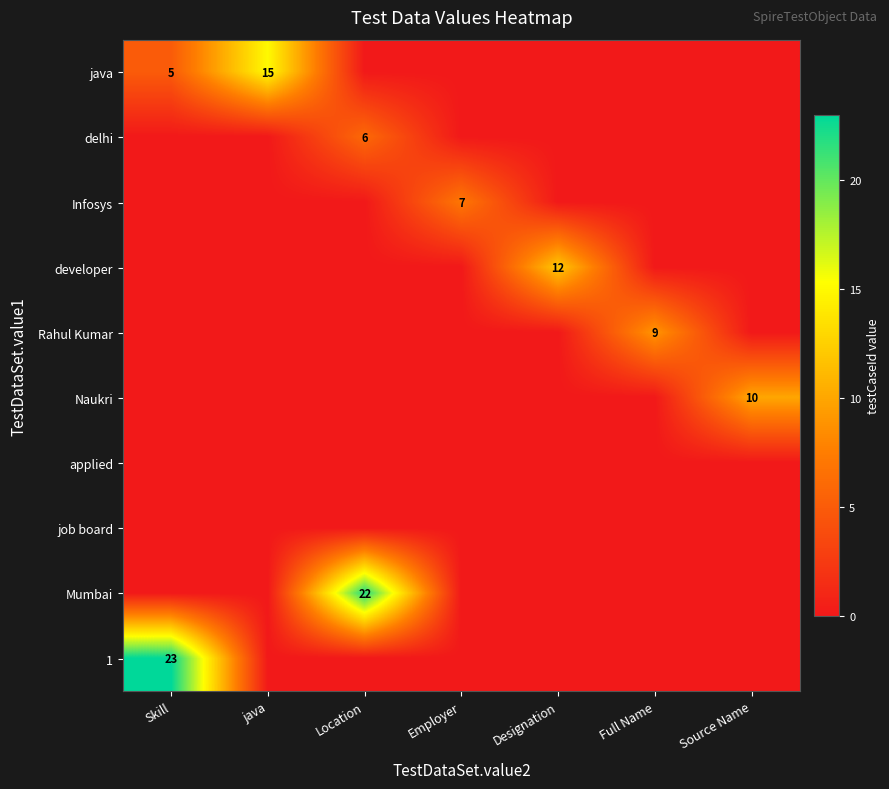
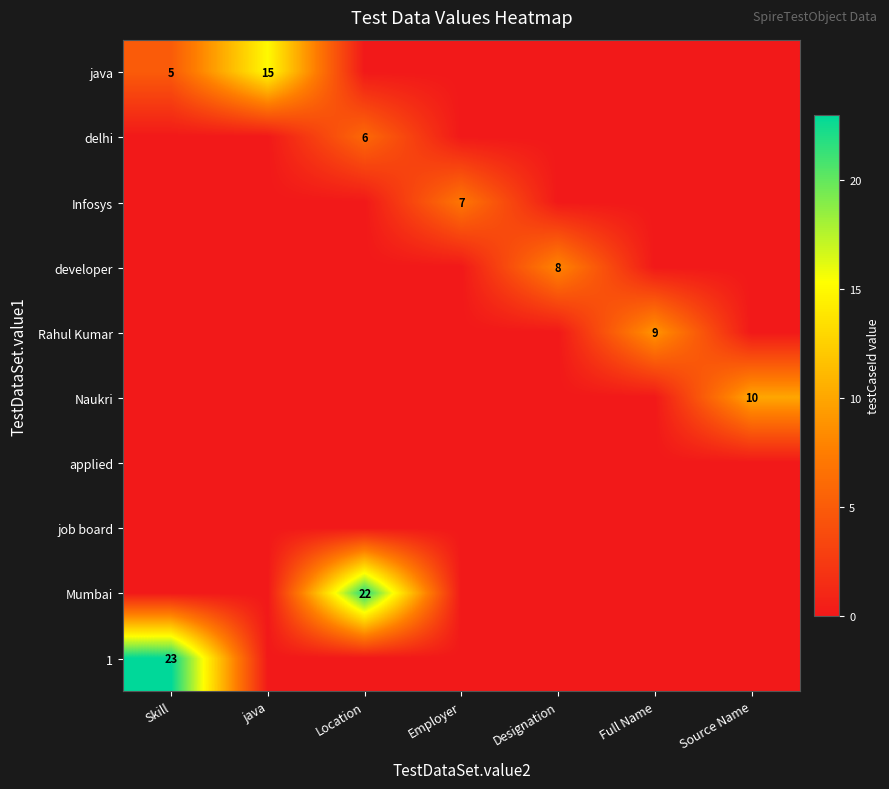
  {
    "java": {
      "Skill": 5,
      "java": 15
    },
    "delhi": {
      "Location": 6
    },
    "Infosys": {
      "Employer": 7
    },
    "developer": {
-     "Designation": 12
+     "Designation": 8
    },
    "Rahul Kumar": {
      "Full Name": 9
    },
    "Naukri": {
      "Source Name": 10
    },
    "Mumbai": {
      "Location": 22
    },
    "1": {
      "Skill": 23
    }
  }
